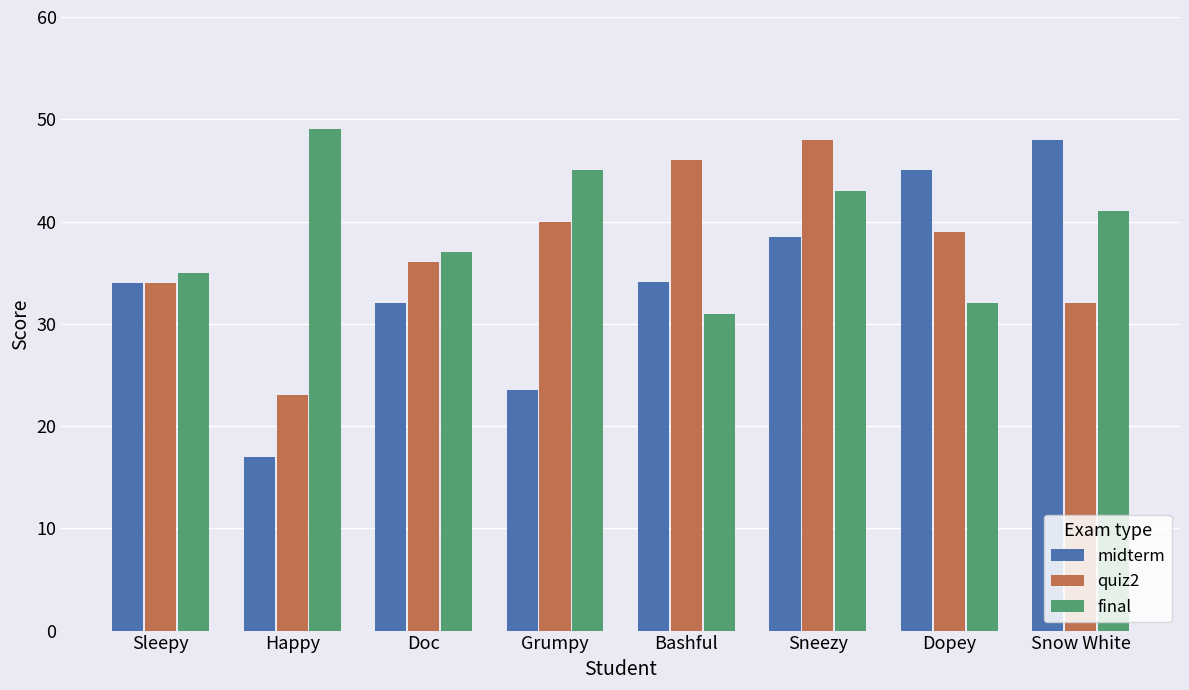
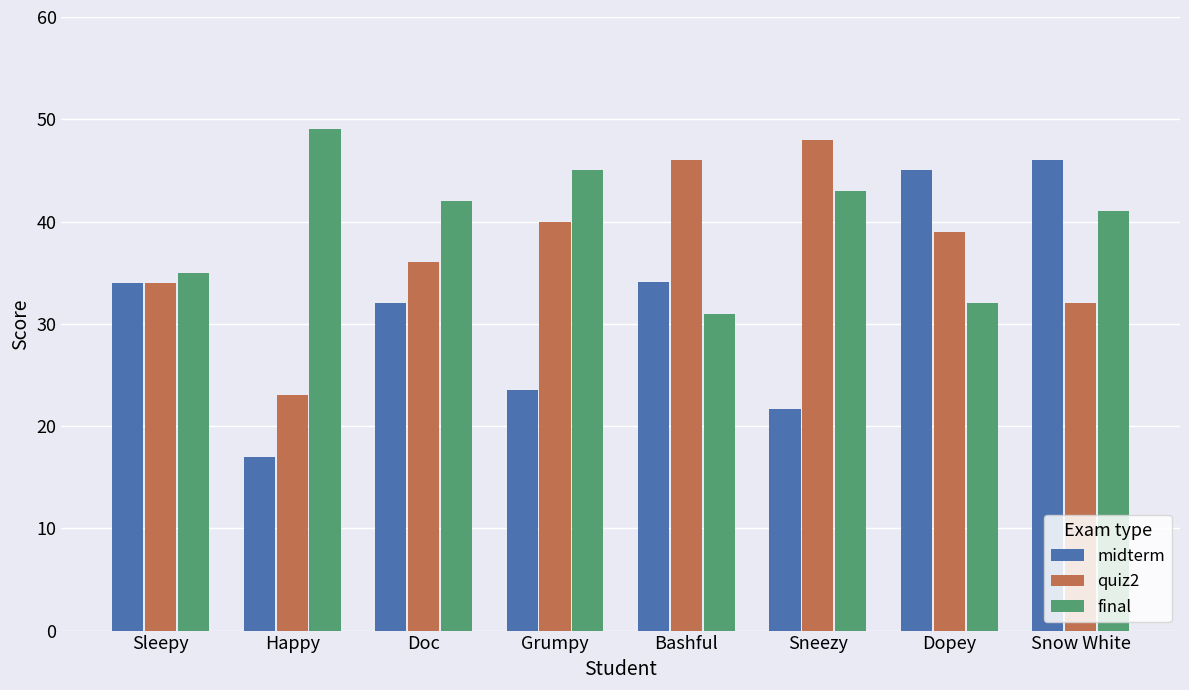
  {
    "midterm": {
      "Sleepy": 34.0,
      "Happy": 17.0,
      "Doc": 32.0,
      "Grumpy": 23.5,
      "Bashful": 34.1,
-     "Sneezy": 38.5,
+     "Sneezy": 21.7,
      "Dopey": 45.0,
-     "Snow White": 48
+     "Snow White": 46
    },
    "quiz2": {
      "Sleepy": 34.0,
      "Happy": 23.0,
      "Doc": 36.0,
      "Grumpy": 40.0,
      "Bashful": 46.0,
      "Sneezy": 48.0,
      "Dopey": 39.0,
      "Snow White": 32.0
    },
    "final": {
      "Sleepy": 35,
      "Happy": 49,
-     "Doc": 37,
+     "Doc": 42,
      "Grumpy": 45,
      "Bashful": 31,
      "Sneezy": 43,
      "Dopey": 32,
      "Snow White": 41
    }
  }
